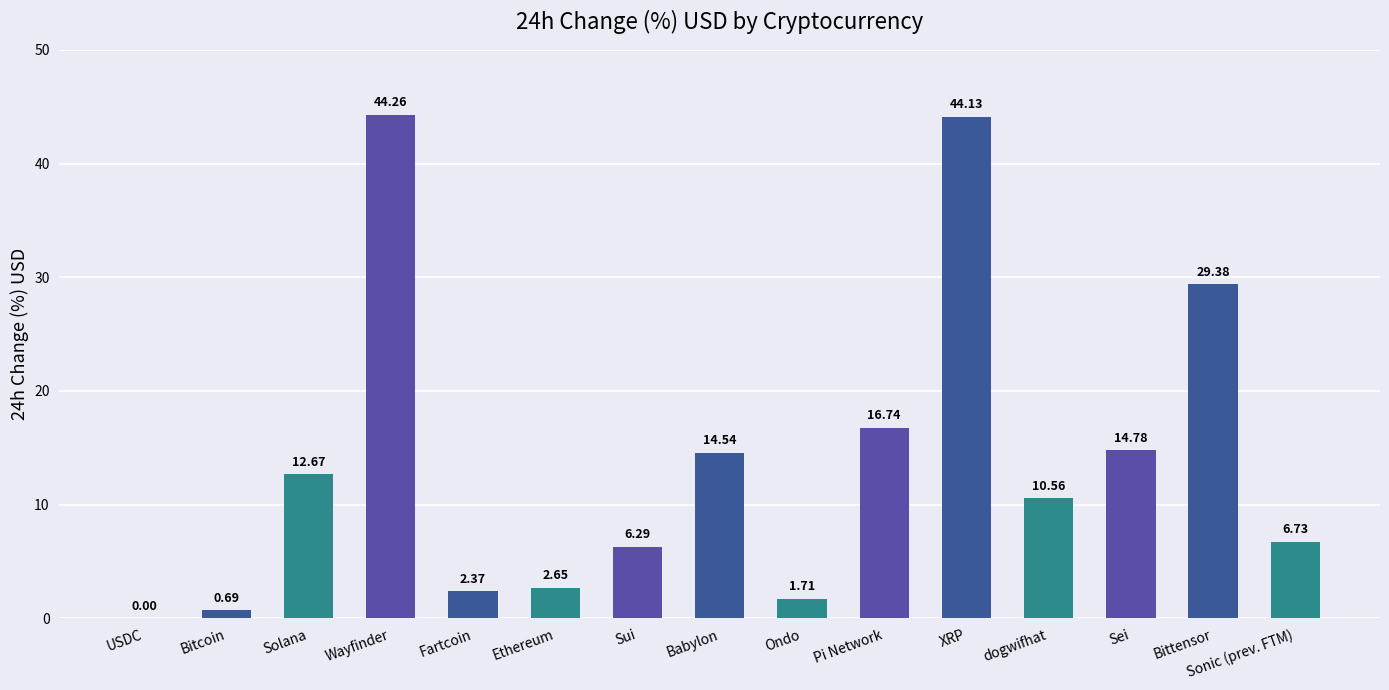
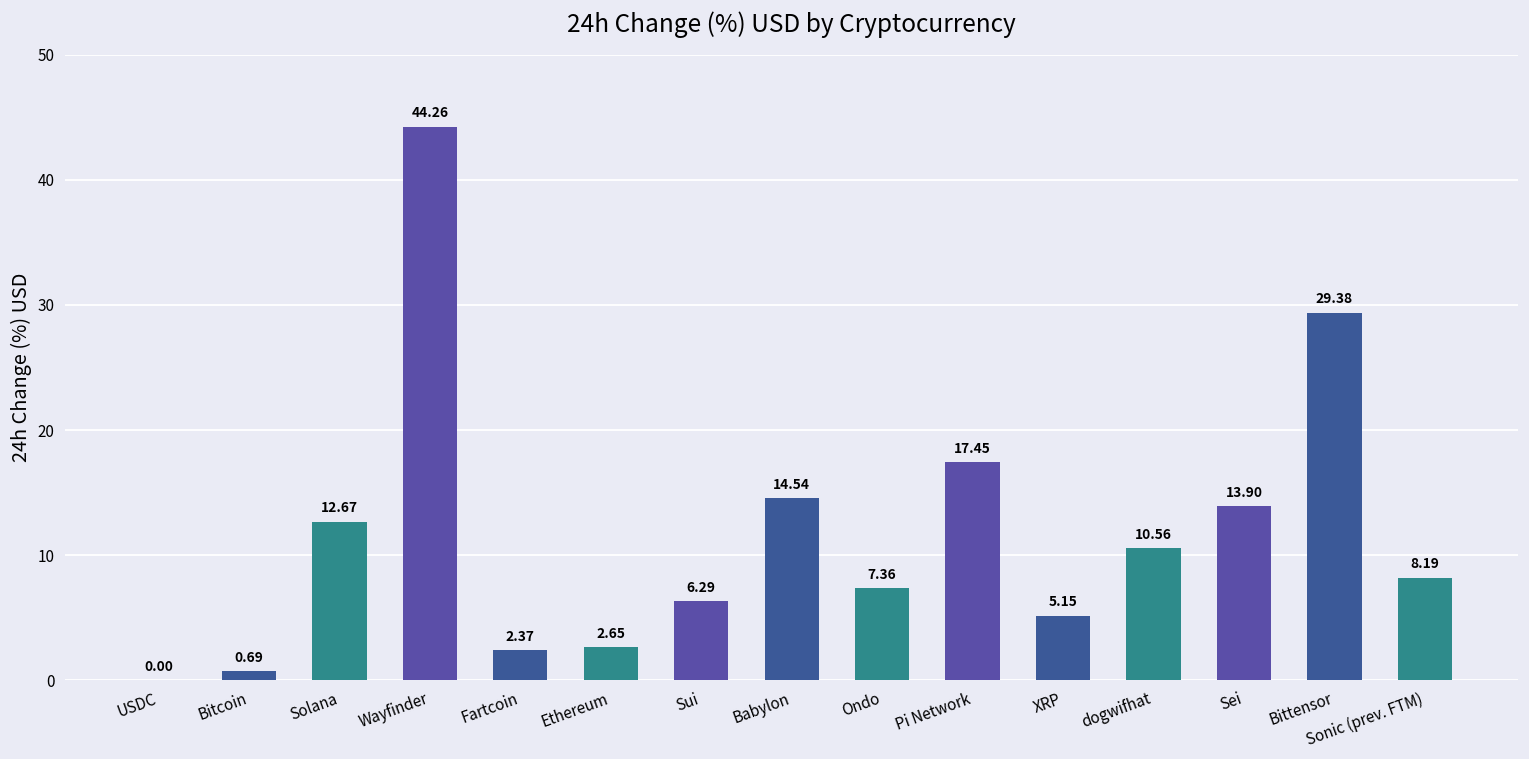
  {
    "USDC": 0.00,
    "Bitcoin": 0.69,
    "Solana": 12.67,
    "Wayfinder": 44.26,
    "Fartcoin": 2.37,
    "Ethereum": 2.65,
    "Sui": 6.29,
    "Babylon": 14.54,
-   "Ondo": 1.71,
-   "Pi Network": 16.74,
-   "XRP": 44.13,
+   "Ondo": 7.36,
+   "Pi Network": 17.45,
+   "XRP": 5.15,
    "dogwifhat": 10.56,
-   "Sei": 14.78,
+   "Sei": 13.90,
    "Bittensor": 29.38,
-   "Sonic (prev. FTM)": 6.73
+   "Sonic (prev. FTM)": 8.19
  }
